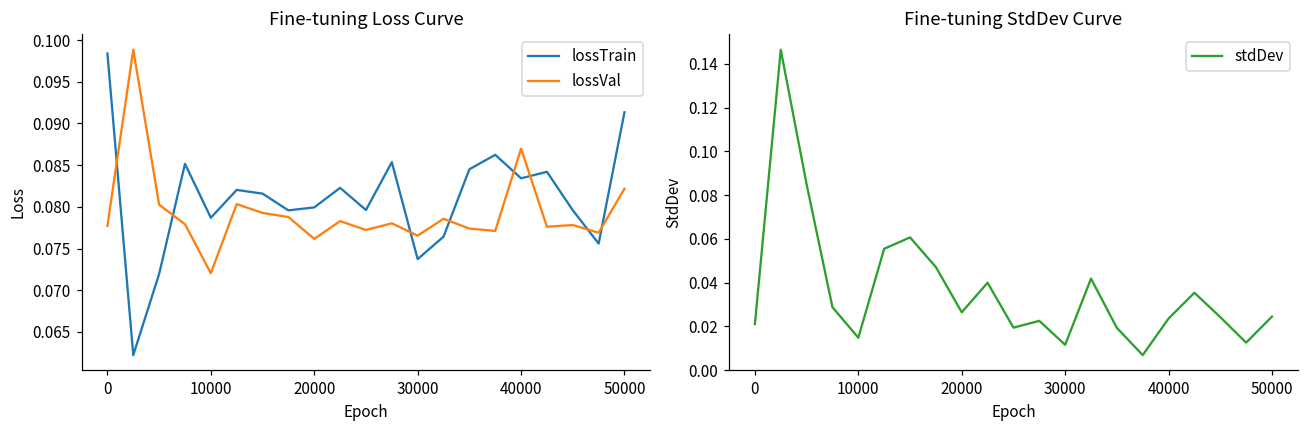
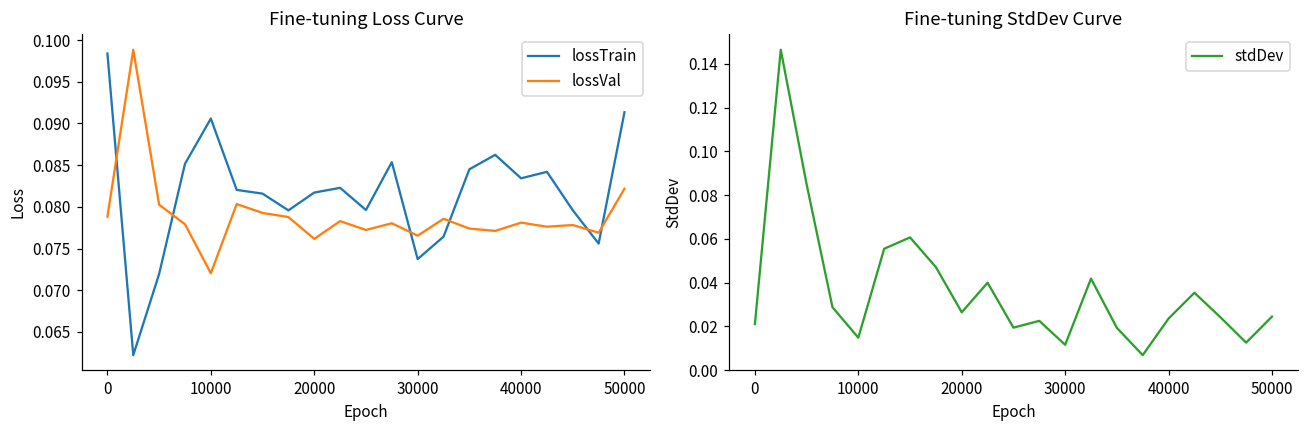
  {
    "Fine-tuning Loss Curve": {
      "lossTrain": {
        "0": 0.098,
-       "10000": 0.079,
-       "20000": 0.080,
+       "10000": 0.091,
+       "20000": 0.082,
        "30000": 0.074,
        "40000": 0.083,
        "50000": 0.091
      },
      "lossVal": {
-       "0": 0.078,
+       "0": 0.079,
        "10000": 0.072,
        "20000": 0.076,
        "30000": 0.077,
-       "40000": 0.087,
+       "40000": 0.078,
        "50000": 0.082
      }
    },
    "Fine-tuning StdDev Curve": {
      "0": 0.021,
      "10000": 0.015,
      "20000": 0.026,
      "30000": 0.012,
      "40000": 0.024,
      "50000": 0.024
    }
  }
